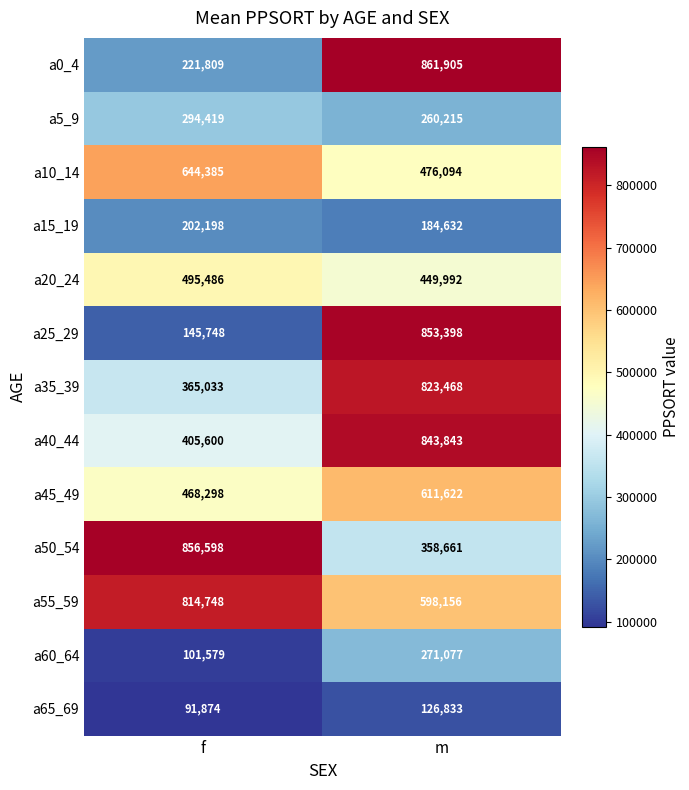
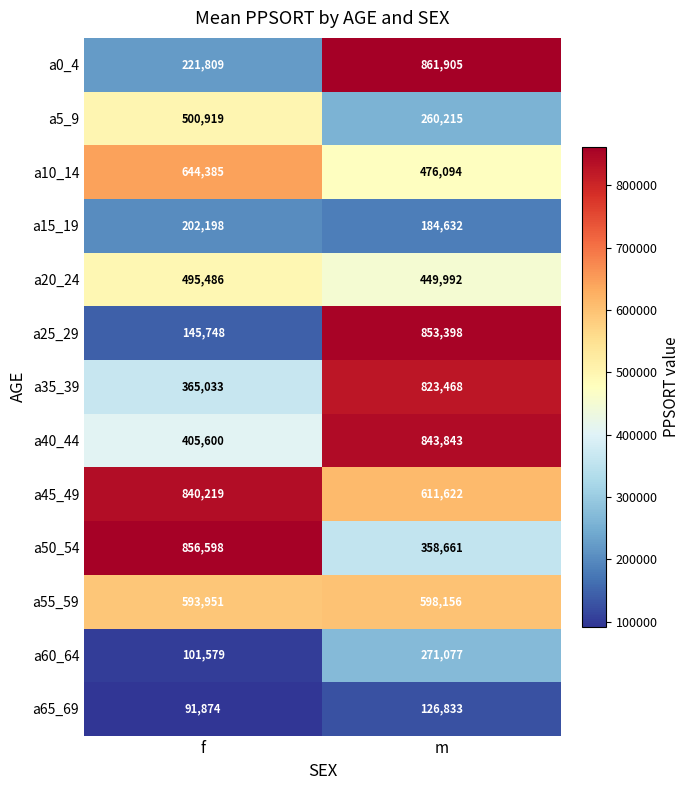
  {
    "a0_4": {
      "f": "221,809",
      "m": "861,905"
    },
    "a5_9": {
-     "f": "294,419",
+     "f": "500,919",
      "m": "260,215"
    },
    "a10_14": {
      "f": "644,385",
      "m": "476,094"
    },
    "a15_19": {
      "f": "202,198",
      "m": "184,632"
    },
    "a20_24": {
      "f": "495,486",
      "m": "449,992"
    },
    "a25_29": {
      "f": "145,748",
      "m": "853,398"
    },
    "a35_39": {
      "f": "365,033",
      "m": "823,468"
    },
    "a40_44": {
      "f": "405,600",
      "m": "843,843"
    },
    "a45_49": {
-     "f": "468,298",
+     "f": "840,219",
      "m": "611,622"
    },
    "a50_54": {
      "f": "856,598",
      "m": "358,661"
    },
    "a55_59": {
-     "f": "814,748",
+     "f": "593,951",
      "m": "598,156"
    },
    "a60_64": {
      "f": "101,579",
      "m": "271,077"
    },
    "a65_69": {
      "f": "91,874",
      "m": "126,833"
    }
  }
